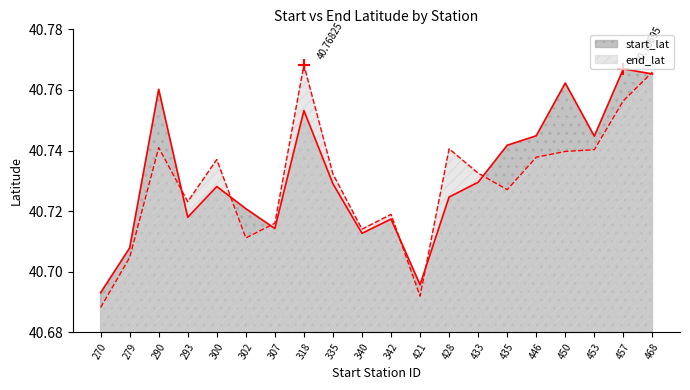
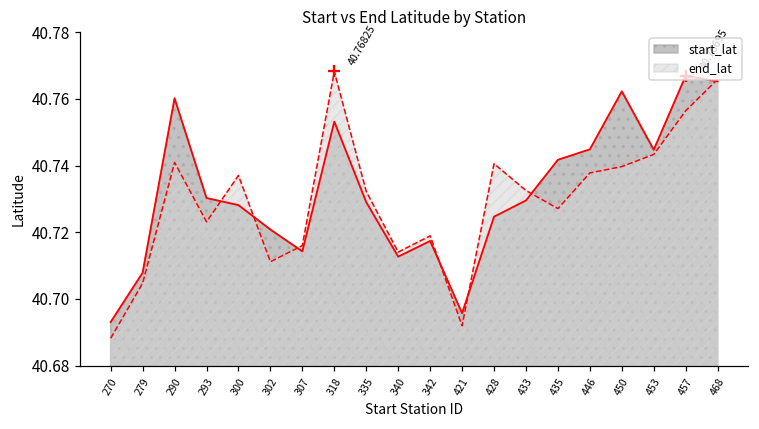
  {
    "start_lat": {
      "270": 40.693,
      "279": 40.708,
      "290": 40.760,
-     "293": 40.718,
+     "293": 40.730,
      "300": 40.728,
      "302": 40.721,
      "307": 40.714,
      "318": 40.753,
      "335": 40.729,
      "340": 40.713,
      "342": 40.717,
      "421": 40.696,
      "428": 40.725,
      "433": 40.730,
      "435": 40.742,
      "446": 40.745,
      "450": 40.762,
      "453": 40.745
    },
    "end_lat": {
      "270": 40.688,
      "279": 40.705,
      "290": 40.741,
      "293": 40.723,
      "300": 40.737,
      "302": 40.711,
      "307": 40.716,
      "335": 40.732,
      "340": 40.714,
      "342": 40.719,
      "421": 40.692,
      "428": 40.741,
      "433": 40.733,
      "435": 40.727,
      "446": 40.738,
      "450": 40.740,
-     "453": 40.740,
+     "453": 40.743,
      "457": 40.756
    }
  }
